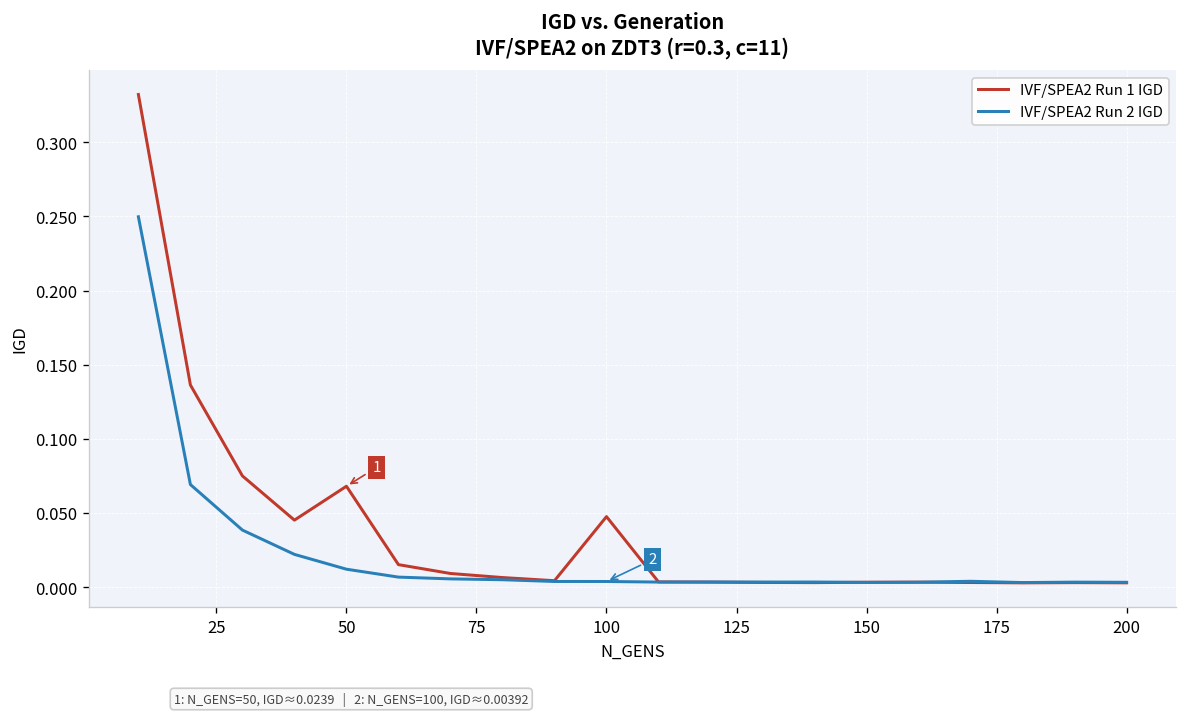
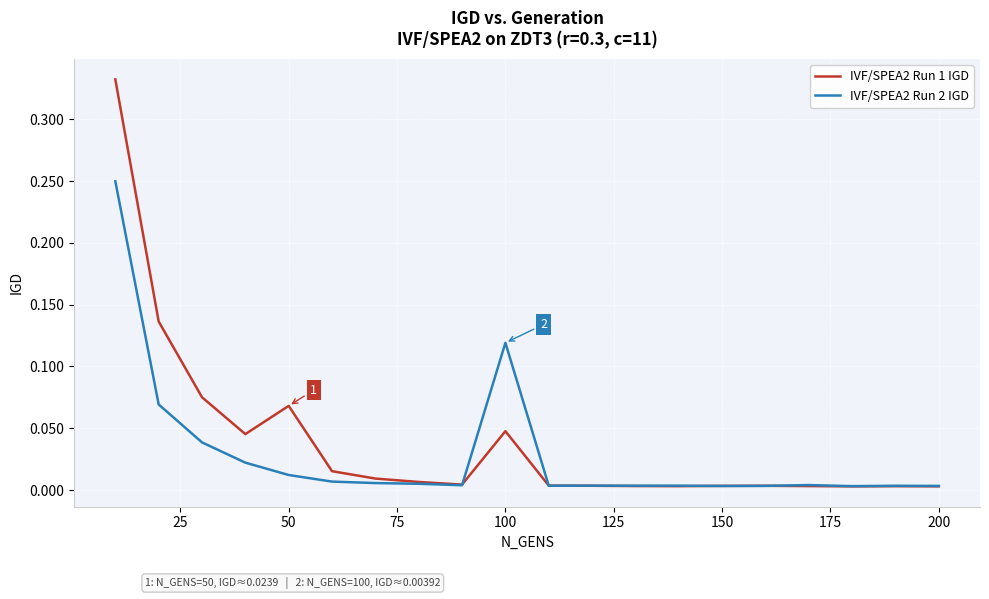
  {
    "IVF/SPEA2 Run 1 IGD": {
      "50": 0.068,
      "100": 0.048
    },
    "IVF/SPEA2 Run 2 IGD": {
      "50": 0.012,
-     "100": 0.004
+     "100": 0.119
    }
  }
